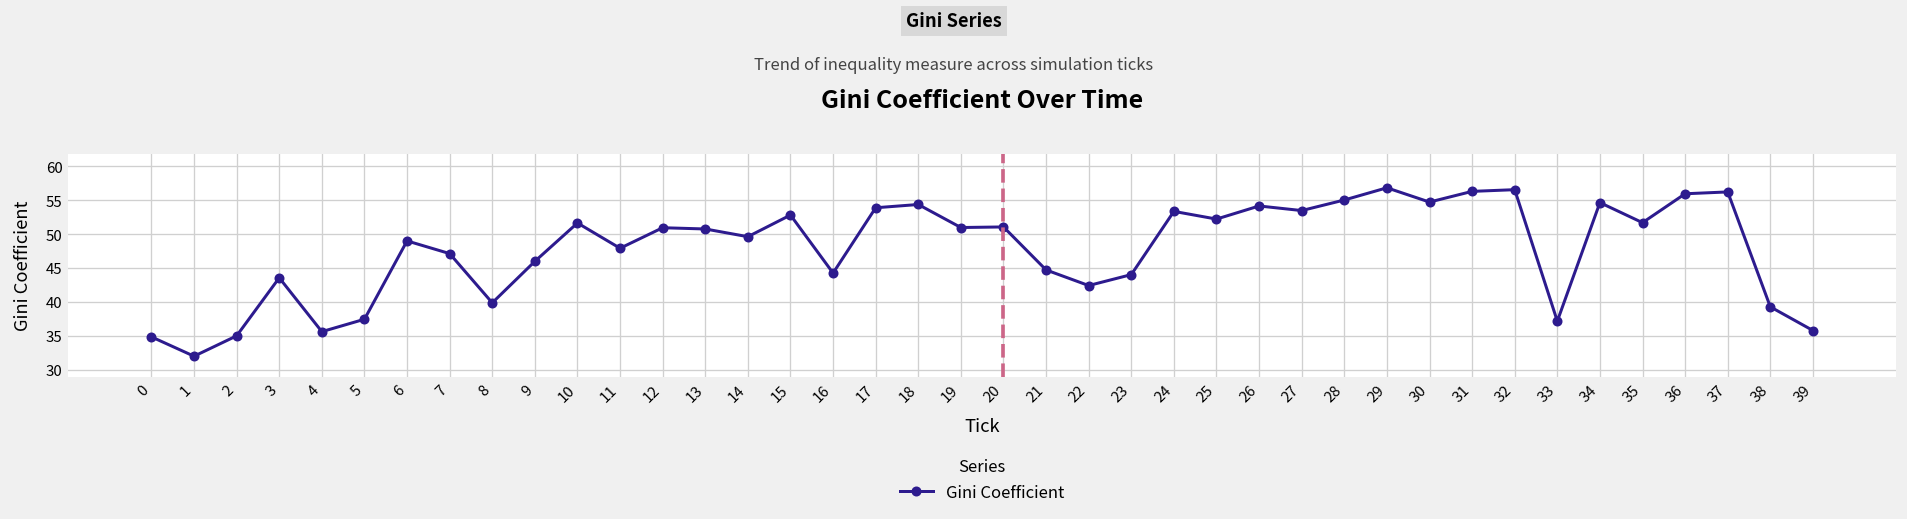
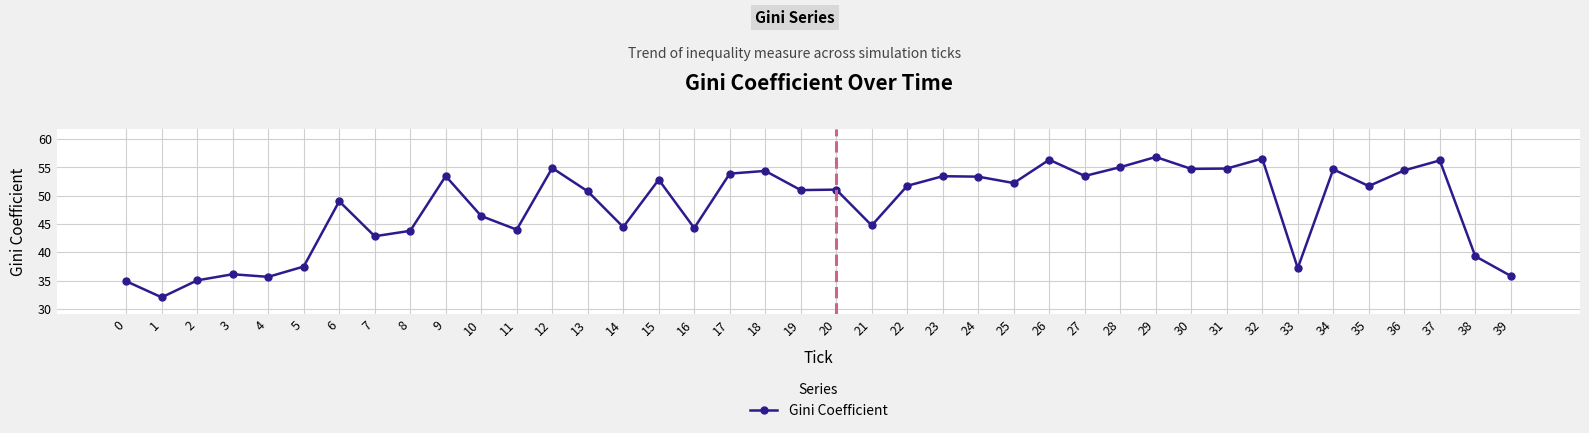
  {
    "0": 35,
    "1": 32,
    "2": 35,
-   "3": 44,
+   "3": 36,
    "4": 36,
    "5": 37,
    "6": 49,
-   "7": 47,
-   "8": 40,
-   "9": 46,
-   "10": 52,
-   "11": 48,
-   "12": 51,
+   "7": 43,
+   "8": 44,
+   "9": 53,
+   "10": 46,
+   "11": 44,
+   "12": 55,
    "13": 51,
-   "14": 50,
+   "14": 44,
    "15": 53,
    "16": 44,
    "17": 54,
    "18": 54,
    "19": 51,
    "20": 51,
    "21": 45,
-   "22": 42,
-   "23": 44,
+   "22": 52,
+   "23": 53,
    "24": 53,
    "25": 52,
-   "26": 54,
+   "26": 56,
    "27": 53,
    "28": 55,
    "29": 57,
    "30": 55,
-   "31": 56,
+   "31": 55,
    "32": 57,
    "33": 37,
    "34": 55,
    "35": 52,
-   "36": 56,
+   "36": 54,
    "37": 56,
    "38": 39,
    "39": 36
  }
